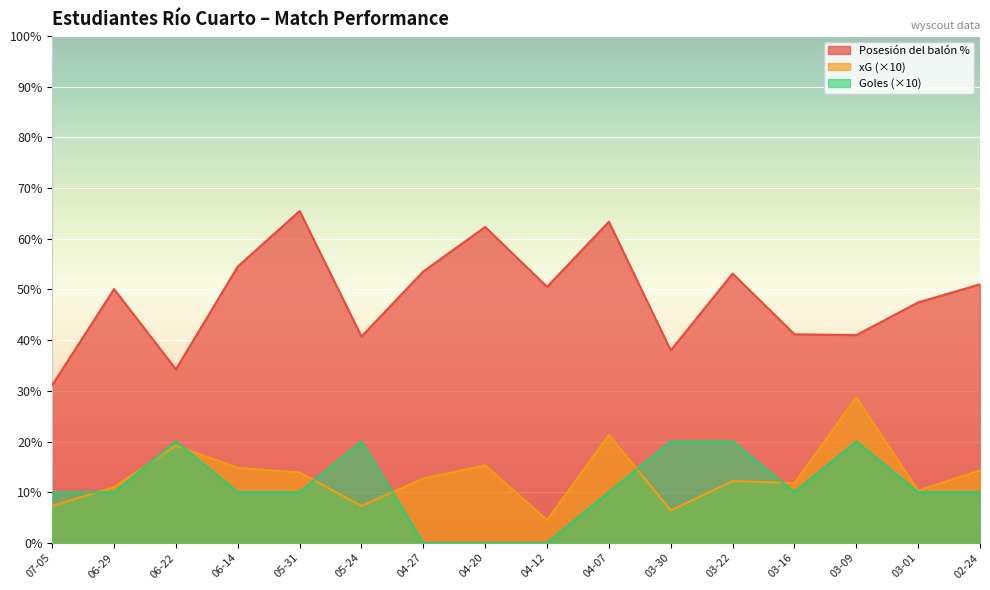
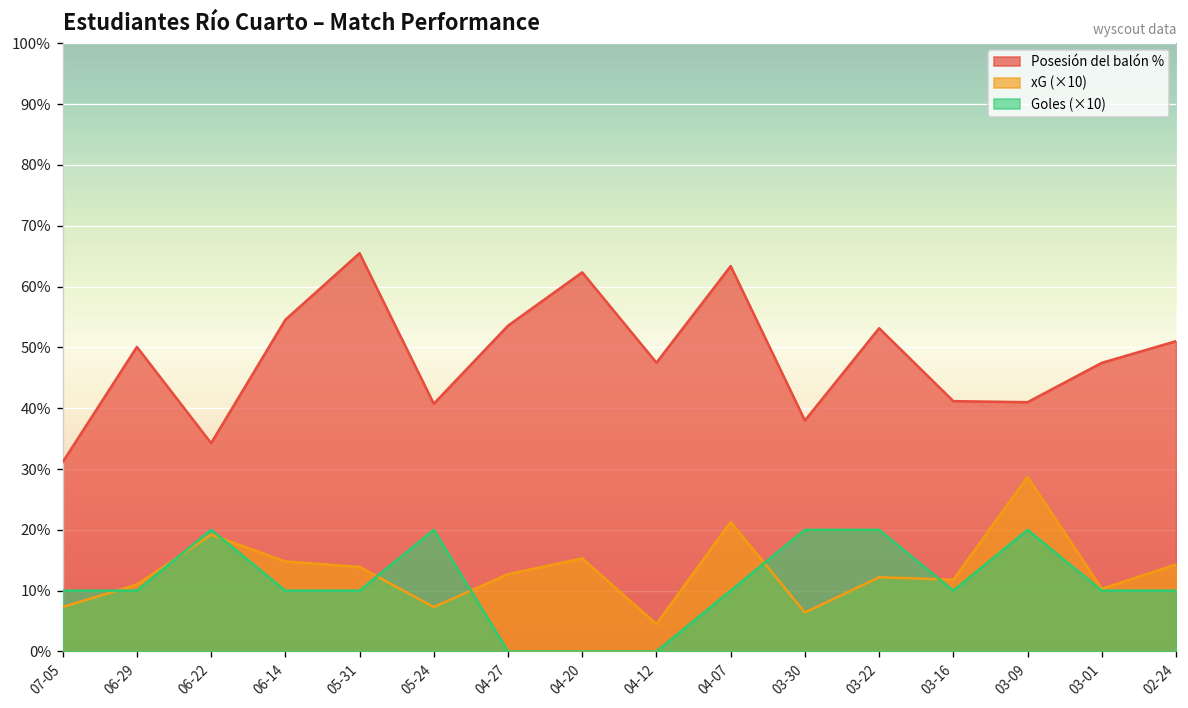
  {
    "Posesión del balón %": {
      "07-05": "31%",
      "06-29": "50%",
      "06-22": "34%",
      "06-14": "55%",
      "05-31": "65%",
      "05-24": "41%",
      "04-27": "54%",
      "04-20": "62%",
-     "04-12": "51%",
+     "04-12": "47%",
      "04-07": "63%",
      "03-30": "38%",
      "03-22": "53%",
      "03-16": "41%",
      "03-09": "41%",
      "03-01": "47%",
      "02-24": "51%"
    },
    "xG (×10)": {
      "07-05": "7%",
      "06-29": "11%",
      "06-22": "19%",
      "06-14": "15%",
      "05-31": "14%",
      "05-24": "7%",
      "04-27": "13%",
      "04-20": "15%",
      "04-12": "5%",
      "04-07": "21%",
      "03-30": "6%",
      "03-22": "12%",
      "03-16": "12%",
      "03-09": "29%",
      "02-24": "14%"
    },
    "Goles (×10)": {
      "07-05": "10%",
      "06-29": "10%",
      "06-22": "20%",
      "06-14": "10%",
      "05-31": "10%",
      "05-24": "20%",
      "04-27": "0%",
      "04-20": "0%",
      "04-12": "0%",
      "04-07": "10%",
      "03-30": "20%",
      "03-22": "20%",
      "03-16": "10%",
      "03-09": "20%",
      "02-24": "10%"
    }
  }
